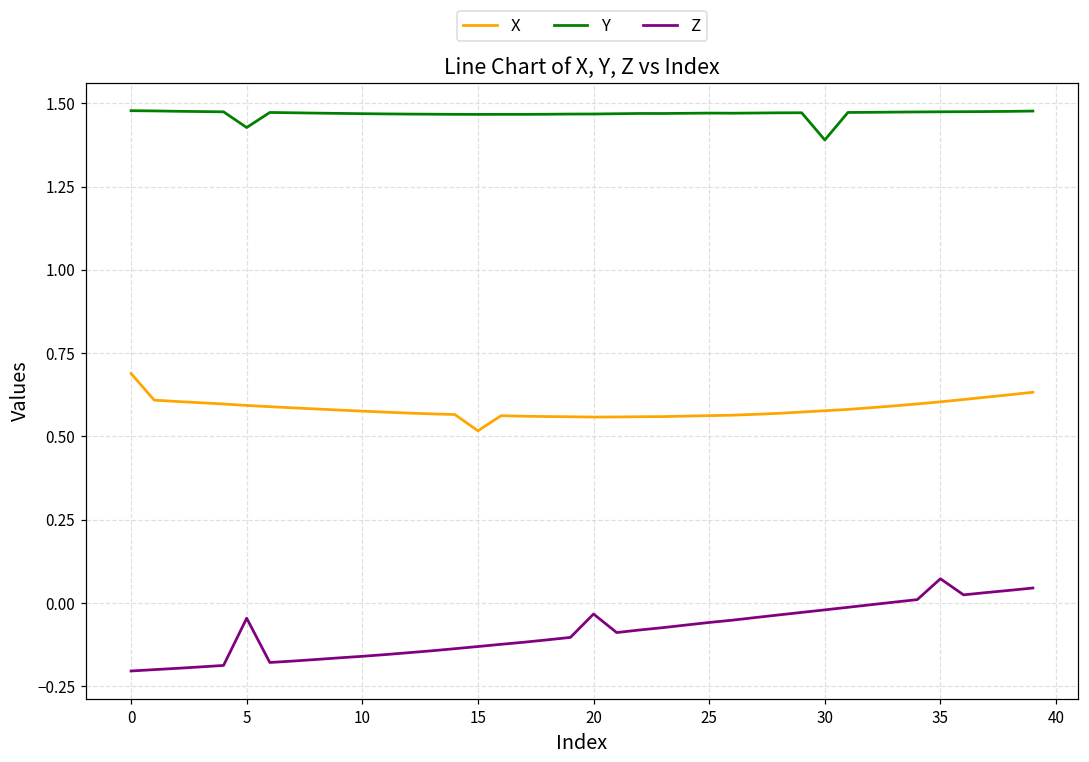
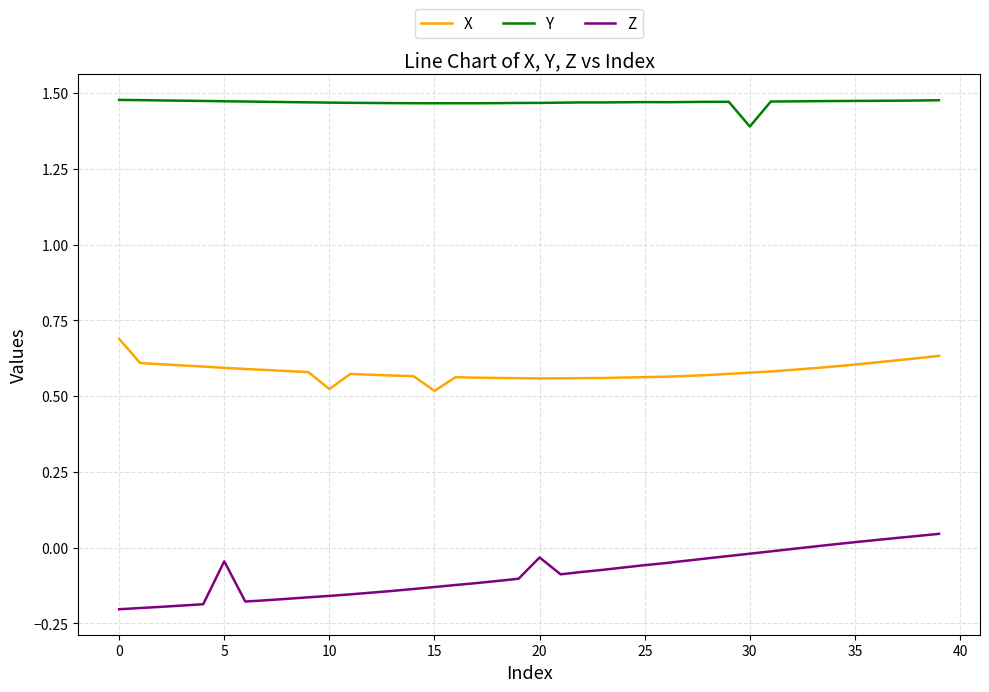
  {
    "X": {
      "0": 0.69,
      "5": 0.59,
-     "10": 0.58,
+     "10": 0.52,
      "15": 0.52,
      "20": 0.56,
      "25": 0.56,
      "30": 0.58,
      "35": 0.60
    },
    "Y": {
      "0": 1.48,
-     "5": 1.43,
+     "5": 1.47,
      "10": 1.47,
      "15": 1.47,
      "20": 1.47,
      "25": 1.47,
      "30": 1.39,
      "35": 1.47
    },
    "Z": {
      "0": -0.20,
      "5": -0.05,
      "10": -0.16,
      "15": -0.13,
      "20": -0.03,
      "25": -0.06,
      "30": -0.02,
-     "35": 0.07
+     "35": 0.02
    }
  }
